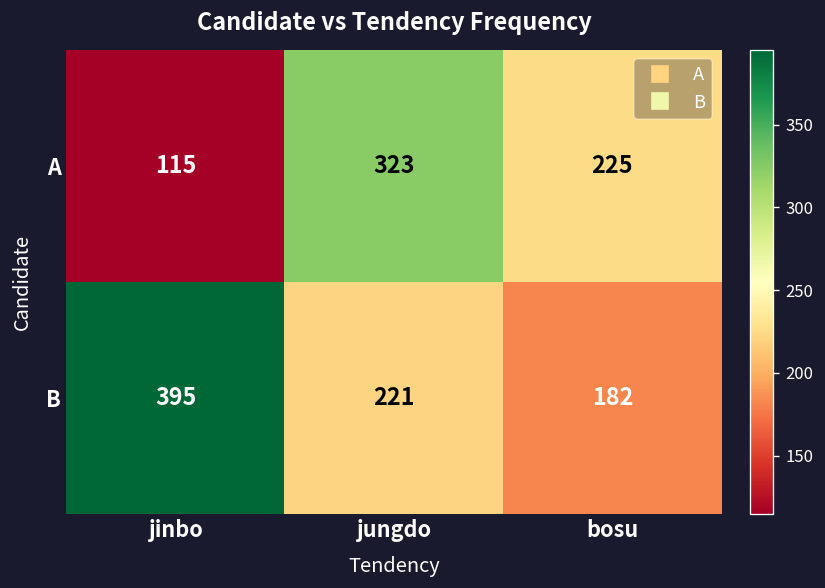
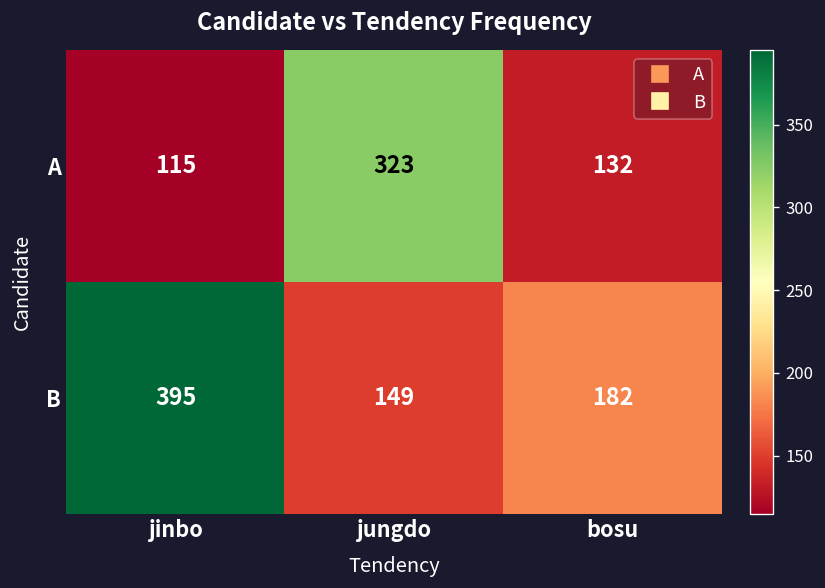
  {
    "A": {
      "jinbo": 115,
      "jungdo": 323,
-     "bosu": 225
+     "bosu": 132
    },
    "B": {
      "jinbo": 395,
-     "jungdo": 221,
+     "jungdo": 149,
      "bosu": 182
    }
  }
